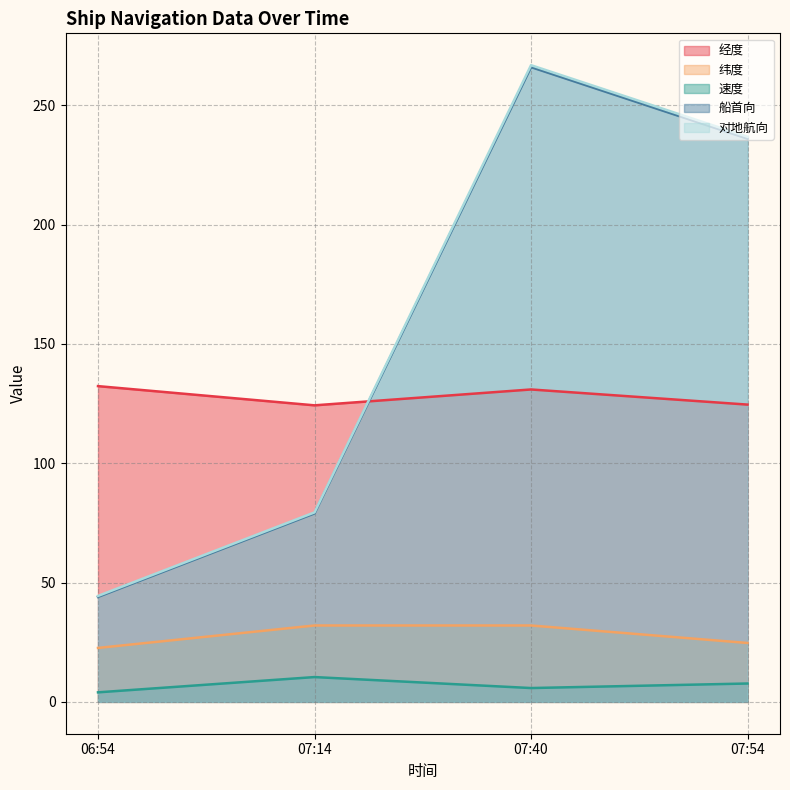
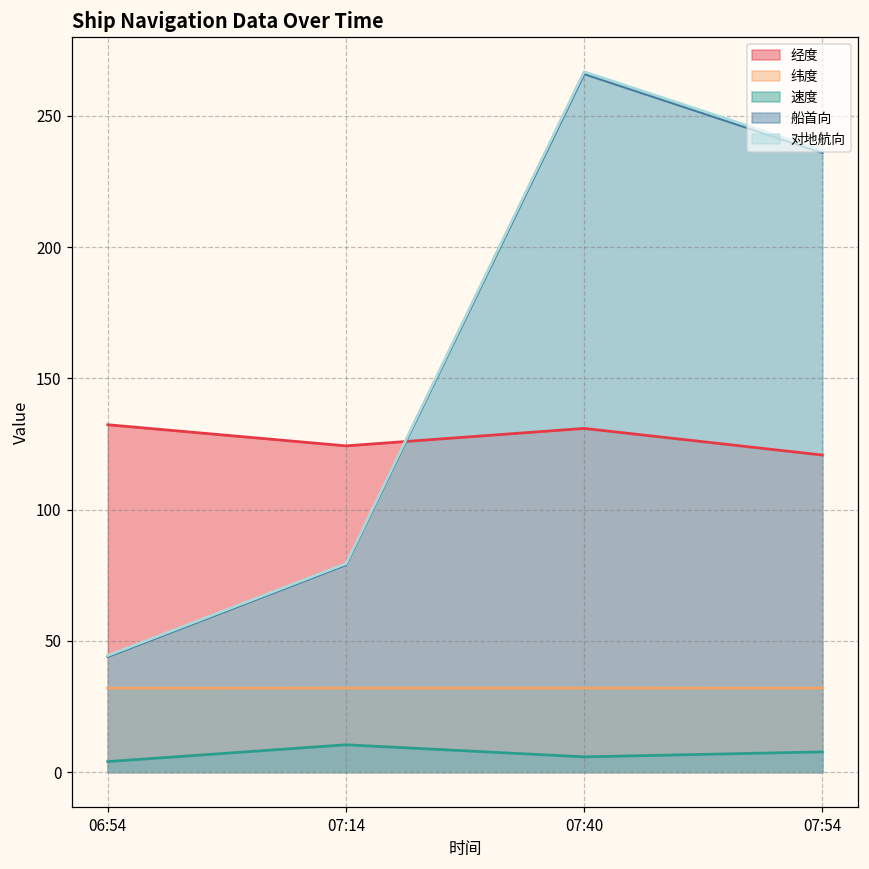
  {
    "经度": {
      "06:54": 132,
      "07:14": 124,
      "07:40": 131,
-     "07:54": 125
+     "07:54": 121
    },
    "纬度": {
-     "06:54": 23,
+     "06:54": 32,
      "07:14": 32,
      "07:40": 32,
-     "07:54": 25
+     "07:54": 32
    }
  }
